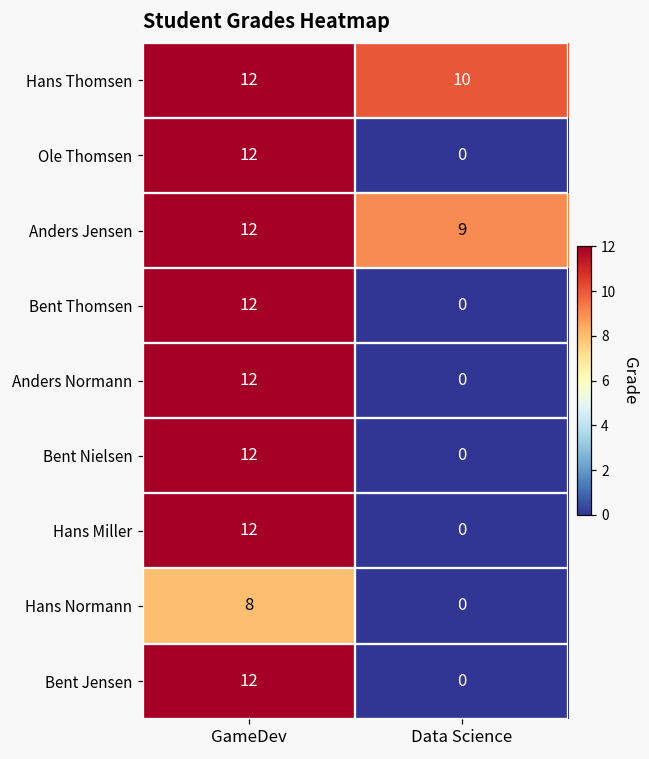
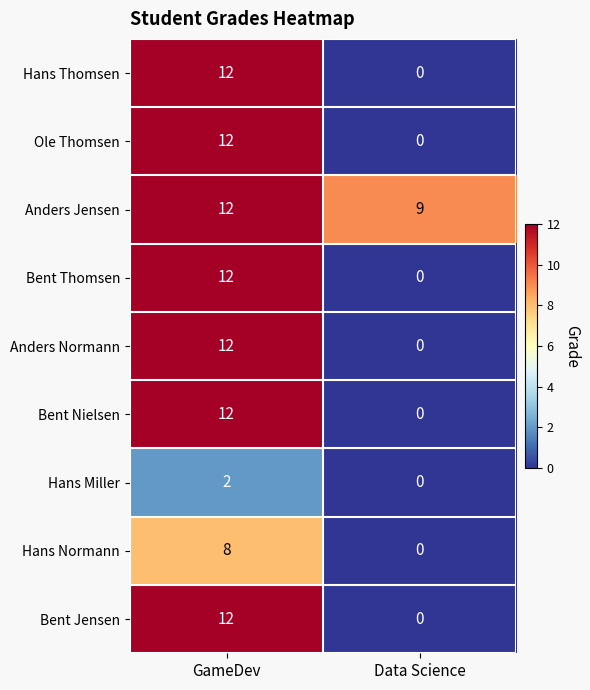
  {
    "Hans Thomsen": {
      "GameDev": 12,
-     "Data Science": 10
+     "Data Science": 0
    },
    "Ole Thomsen": {
      "GameDev": 12,
      "Data Science": 0
    },
    "Anders Jensen": {
      "GameDev": 12,
      "Data Science": 9
    },
    "Bent Thomsen": {
      "GameDev": 12,
      "Data Science": 0
    },
    "Anders Normann": {
      "GameDev": 12,
      "Data Science": 0
    },
    "Bent Nielsen": {
      "GameDev": 12,
      "Data Science": 0
    },
    "Hans Miller": {
-     "GameDev": 12,
+     "GameDev": 2,
      "Data Science": 0
    },
    "Hans Normann": {
      "GameDev": 8,
      "Data Science": 0
    },
    "Bent Jensen": {
      "GameDev": 12,
      "Data Science": 0
    }
  }
